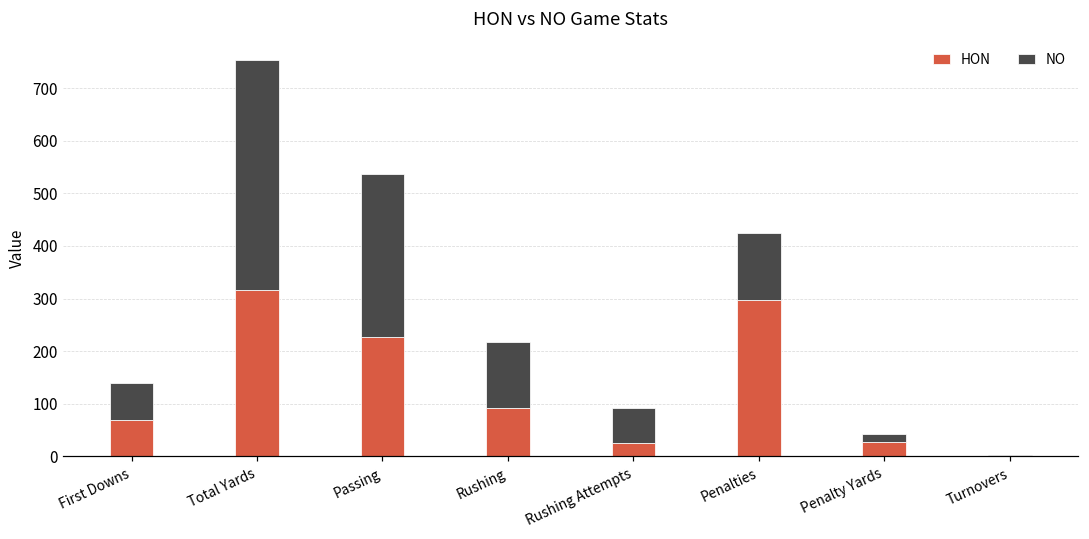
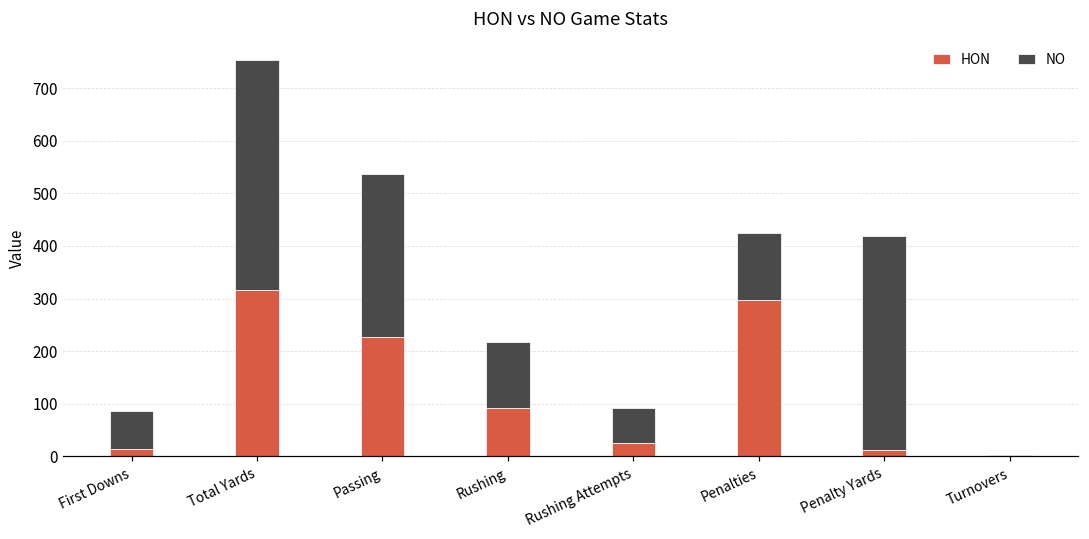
  {
    "HON": {
-     "First Downs": 70,
+     "First Downs": 10,
      "Total Yards": 320,
      "Passing": 230,
      "Rushing": 90,
      "Rushing Attempts": 30,
      "Penalties": 300,
-     "Penalty Yards": 30,
+     "Penalty Yards": 10,
      "Turnovers": 0
    },
    "NO": {
      "First Downs": 70,
      "Total Yards": 440,
      "Passing": 310,
      "Rushing": 130,
      "Rushing Attempts": 70,
      "Penalties": 130,
-     "Penalty Yards": 20
+     "Penalty Yards": 410
    }
  }
